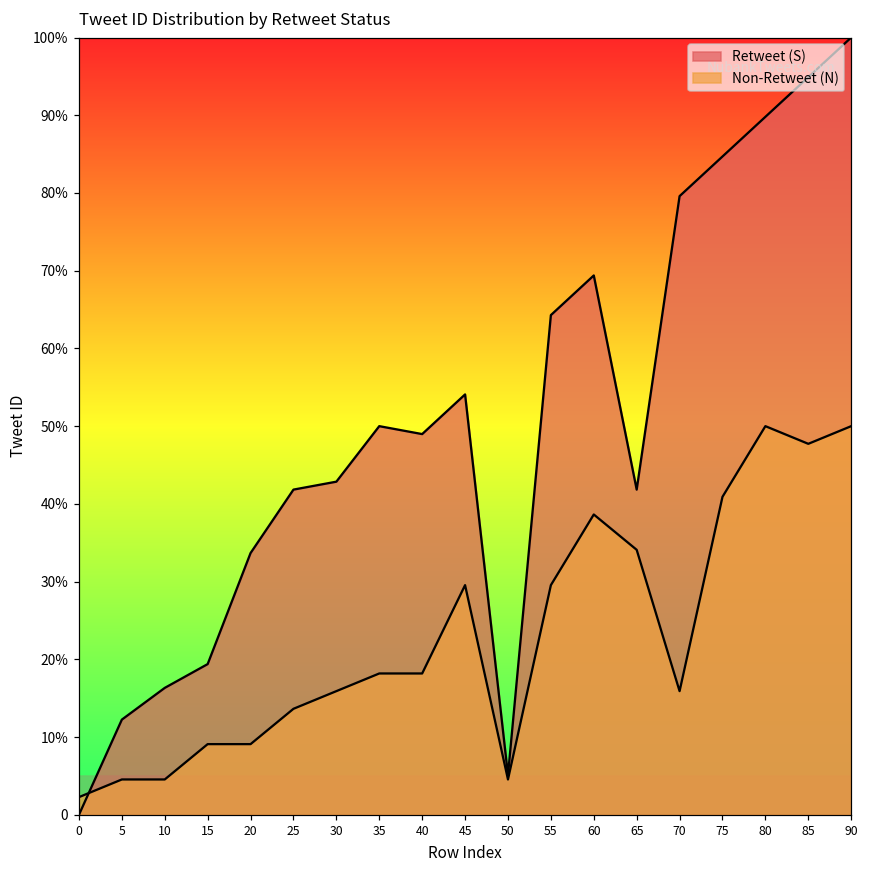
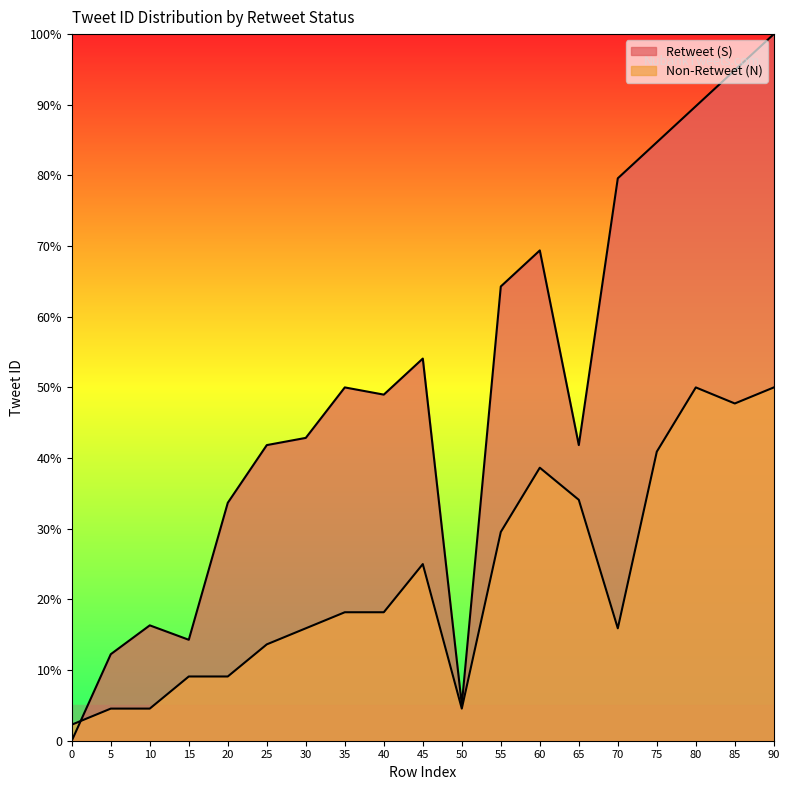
  {
    "Retweet (S)": {
      "5": "12%",
      "10": "16%",
-     "15": "19%",
+     "15": "14%",
      "20": "34%",
      "25": "42%",
      "30": "43%",
      "35": "50%",
      "40": "49%",
      "45": "54%",
      "50": "5%",
      "55": "64%",
      "60": "69%",
      "65": "42%",
      "70": "80%",
      "75": "85%",
      "80": "90%",
      "90": "100%"
    },
    "Non-Retweet (N)": {
      "15": "9%",
      "20": "9%",
      "25": "14%",
      "30": "16%",
      "35": "18%",
      "40": "18%",
-     "45": "30%",
+     "45": "25%",
      "55": "30%",
      "60": "39%",
      "65": "34%",
      "70": "16%",
      "75": "41%",
      "80": "50%",
      "85": "48%",
      "90": "50%"
    }
  }
